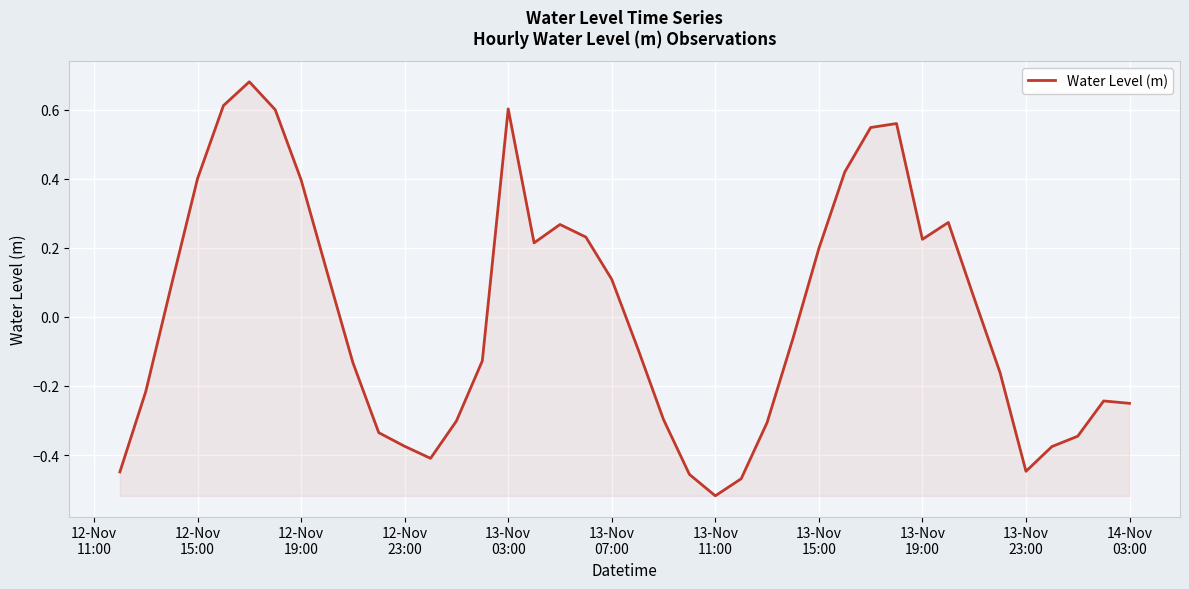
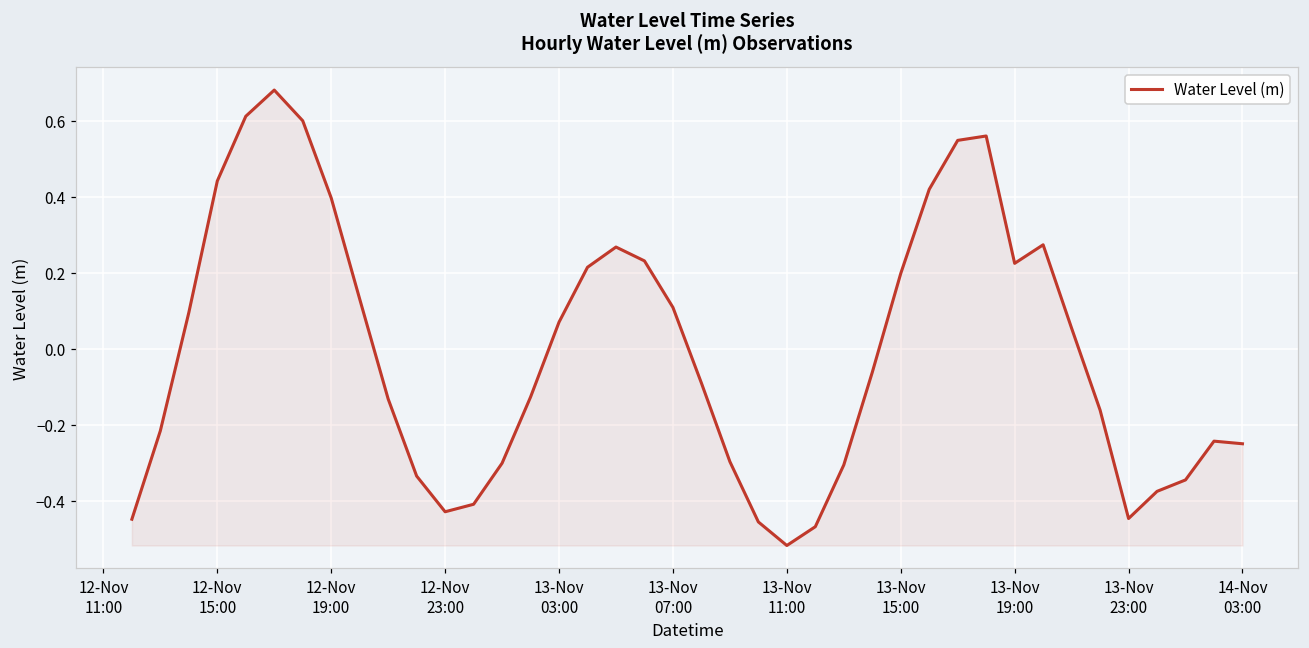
  {
-   "12-Nov 15:00": 0.40,
+   "12-Nov 15:00": 0.44,
    "12-Nov 19:00": 0.40,
-   "12-Nov 23:00": -0.37,
-   "13-Nov 03:00": 0.60,
+   "12-Nov 23:00": -0.43,
+   "13-Nov 03:00": 0.07,
    "13-Nov 07:00": 0.11,
    "13-Nov 11:00": -0.52,
    "13-Nov 15:00": 0.20,
    "13-Nov 19:00": 0.22,
    "13-Nov 23:00": -0.45,
    "14-Nov 03:00": -0.25
  }
